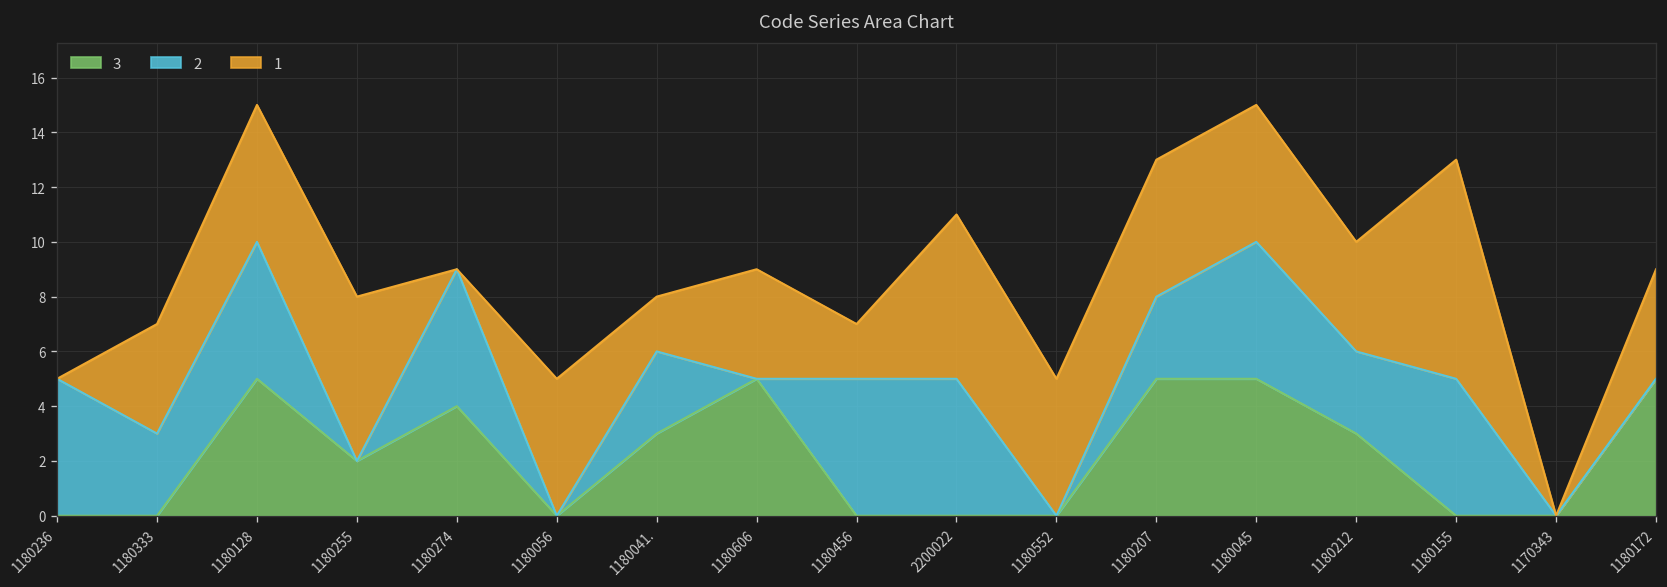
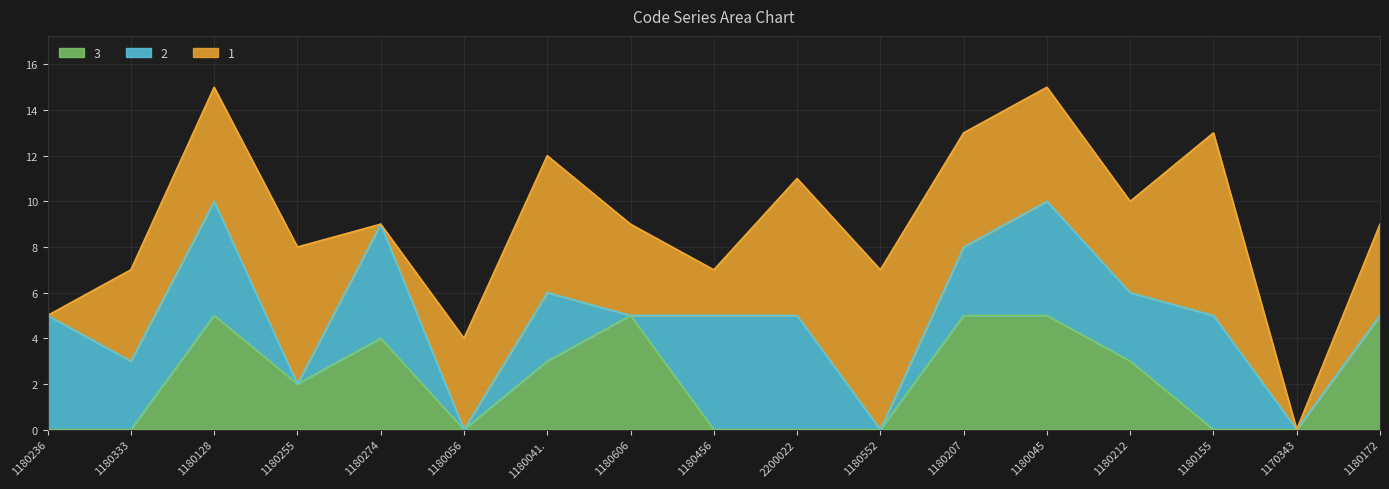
  {
    "3": {
      "1180236": 0,
      "1180333": 0,
      "1180128": 5,
      "1180274": 4,
      "1180041.": 3,
      "1180456": 0,
      "2200022": 0,
      "1180207": 5,
      "1180045": 5,
      "1180212": 3,
      "1180155": 0
    },
    "2": {
      "1180333": 3,
      "1180128": 5,
      "1180041.": 3,
      "1180456": 5,
      "2200022": 5,
      "1180207": 3,
      "1180045": 5,
      "1180212": 3,
      "1180155": 5
    },
    "1": {
      "1180333": 4,
      "1180128": 5,
      "1180255": 6,
-     "1180056": 5,
-     "1180041.": 2,
+     "1180056": 4,
+     "1180041.": 6,
      "1180606": 4,
      "1180456": 2,
      "2200022": 6,
-     "1180552": 5,
+     "1180552": 7,
      "1180207": 5,
      "1180045": 5,
      "1180212": 4,
      "1180155": 8,
      "1180172": 4
    }
  }
